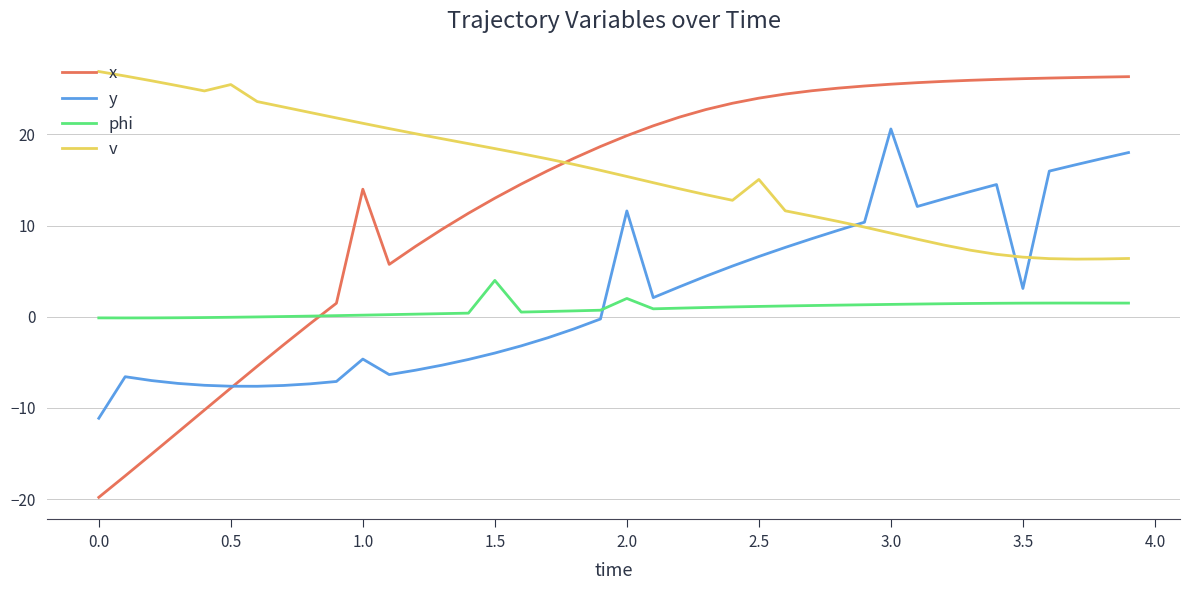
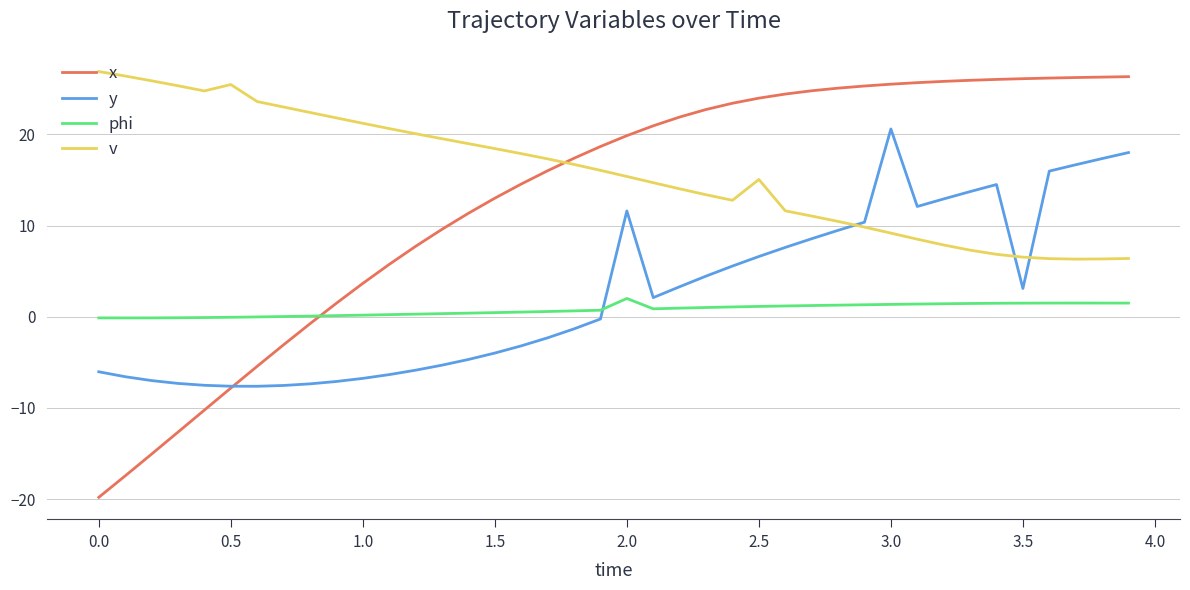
  {
    "x": {
      "0.0": -20,
-     "1.0": 14,
+     "1.0": 4,
      "1.5": 13,
      "2.0": 20,
      "2.5": 24,
      "3.0": 26,
      "3.5": 26
    },
    "y": {
-     "0.0": -11,
-     "1.0": -5,
+     "0.0": -6,
+     "1.0": -7,
      "1.5": -4,
      "2.0": 12,
      "2.5": 7,
      "3.0": 21,
      "3.5": 3
    },
    "phi": {
      "0.0": 0,
      "0.5": 0,
      "1.0": 0,
-     "1.5": 4,
+     "1.5": 0,
      "2.0": 2,
      "2.5": 1,
      "3.0": 1,
      "3.5": 1
    },
    "v": {
      "0.0": 27,
      "0.5": 25,
      "1.0": 21,
      "1.5": 18,
      "2.0": 15,
      "2.5": 15,
      "3.0": 9,
      "3.5": 7
    }
  }
